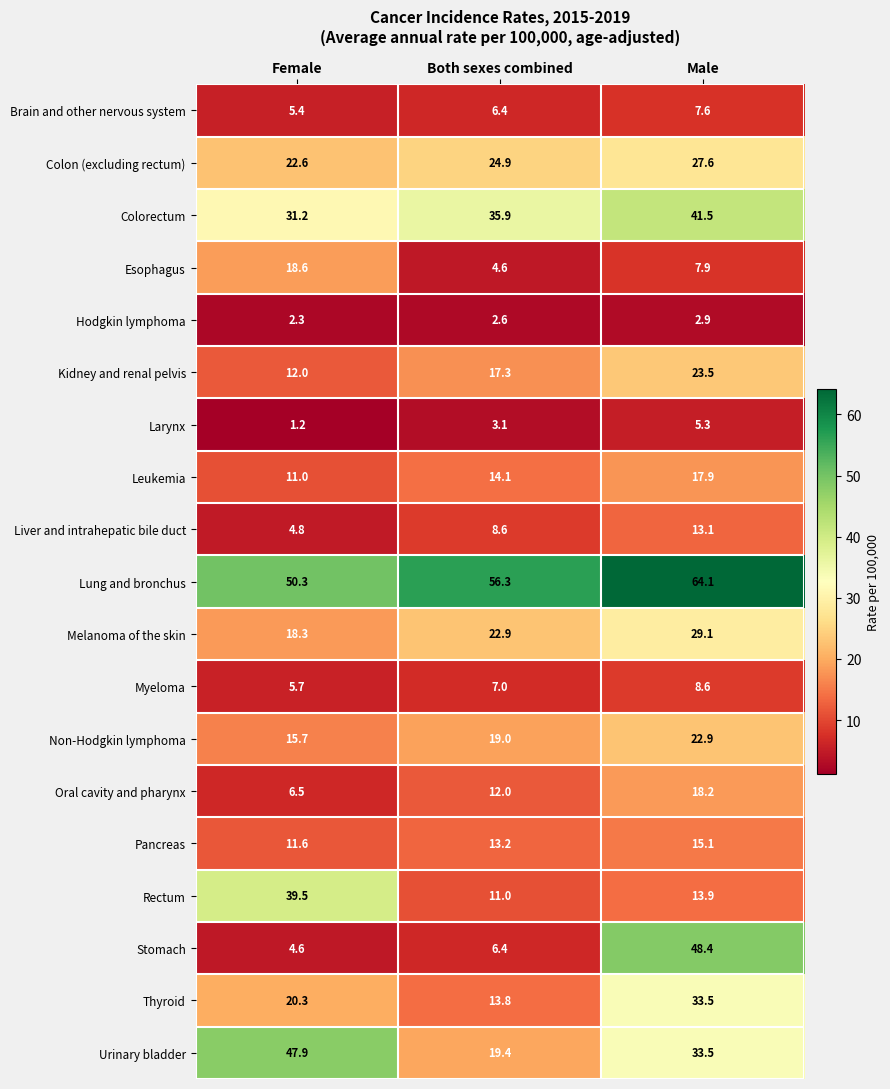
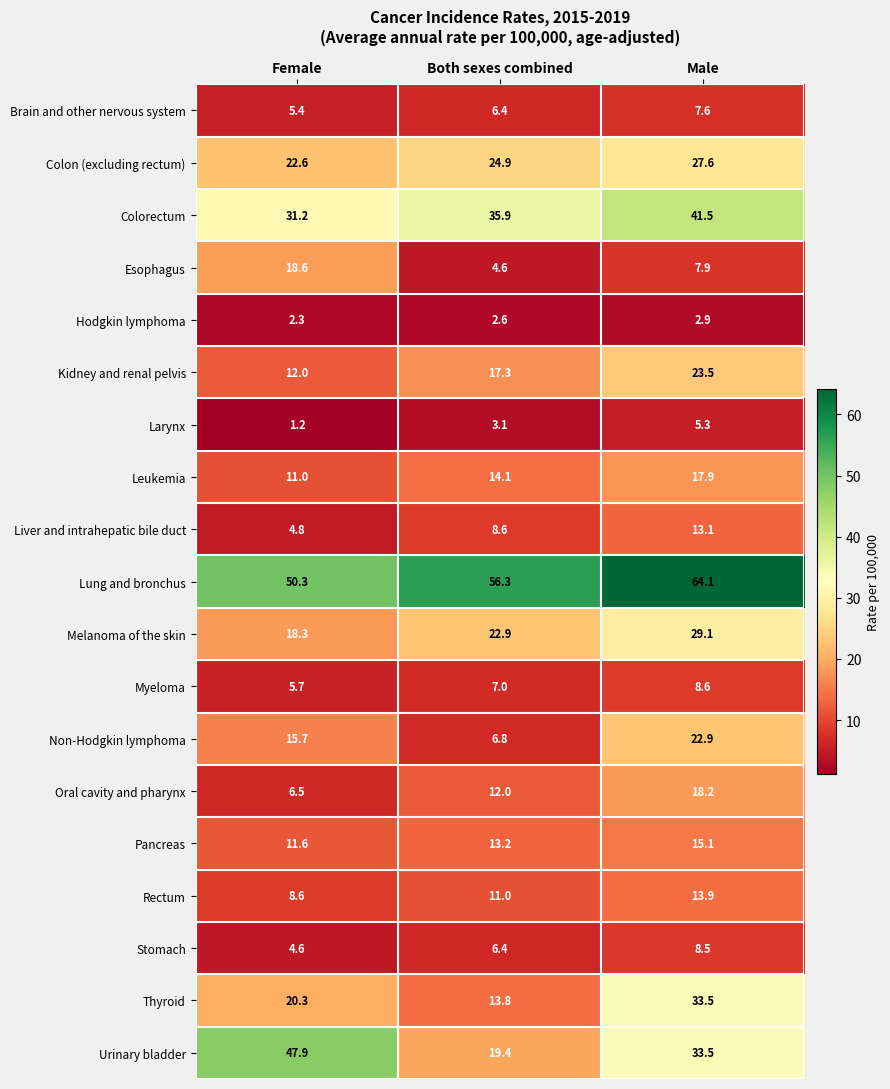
  {
    "Brain and other nervous system": {
      "Female": 5.4,
      "Both sexes combined": 6.4,
      "Male": 7.6
    },
    "Colon (excluding rectum)": {
      "Female": 22.6,
      "Both sexes combined": 24.9,
      "Male": 27.6
    },
    "Colorectum": {
      "Female": 31.2,
      "Both sexes combined": 35.9,
      "Male": 41.5
    },
    "Esophagus": {
      "Female": 18.6,
      "Both sexes combined": 4.6,
      "Male": 7.9
    },
    "Hodgkin lymphoma": {
      "Female": 2.3,
      "Both sexes combined": 2.6,
      "Male": 2.9
    },
    "Kidney and renal pelvis": {
      "Female": 12.0,
      "Both sexes combined": 17.3,
      "Male": 23.5
    },
    "Larynx": {
      "Female": 1.2,
      "Both sexes combined": 3.1,
      "Male": 5.3
    },
    "Leukemia": {
      "Female": 11.0,
      "Both sexes combined": 14.1,
      "Male": 17.9
    },
    "Liver and intrahepatic bile duct": {
      "Female": 4.8,
      "Both sexes combined": 8.6,
      "Male": 13.1
    },
    "Lung and bronchus": {
      "Female": 50.3,
      "Both sexes combined": 56.3,
      "Male": 64.1
    },
    "Melanoma of the skin": {
      "Female": 18.3,
      "Both sexes combined": 22.9,
      "Male": 29.1
    },
    "Myeloma": {
      "Female": 5.7,
      "Both sexes combined": 7.0,
      "Male": 8.6
    },
    "Non-Hodgkin lymphoma": {
      "Female": 15.7,
-     "Both sexes combined": 19.0,
+     "Both sexes combined": 6.8,
      "Male": 22.9
    },
    "Oral cavity and pharynx": {
      "Female": 6.5,
      "Both sexes combined": 12.0,
      "Male": 18.2
    },
    "Pancreas": {
      "Female": 11.6,
      "Both sexes combined": 13.2,
      "Male": 15.1
    },
    "Rectum": {
-     "Female": 39.5,
+     "Female": 8.6,
      "Both sexes combined": 11.0,
      "Male": 13.9
    },
    "Stomach": {
      "Female": 4.6,
      "Both sexes combined": 6.4,
-     "Male": 48.4
+     "Male": 8.5
    },
    "Thyroid": {
      "Female": 20.3,
      "Both sexes combined": 13.8,
      "Male": 33.5
    },
    "Urinary bladder": {
      "Female": 47.9,
      "Both sexes combined": 19.4,
      "Male": 33.5
    }
  }
